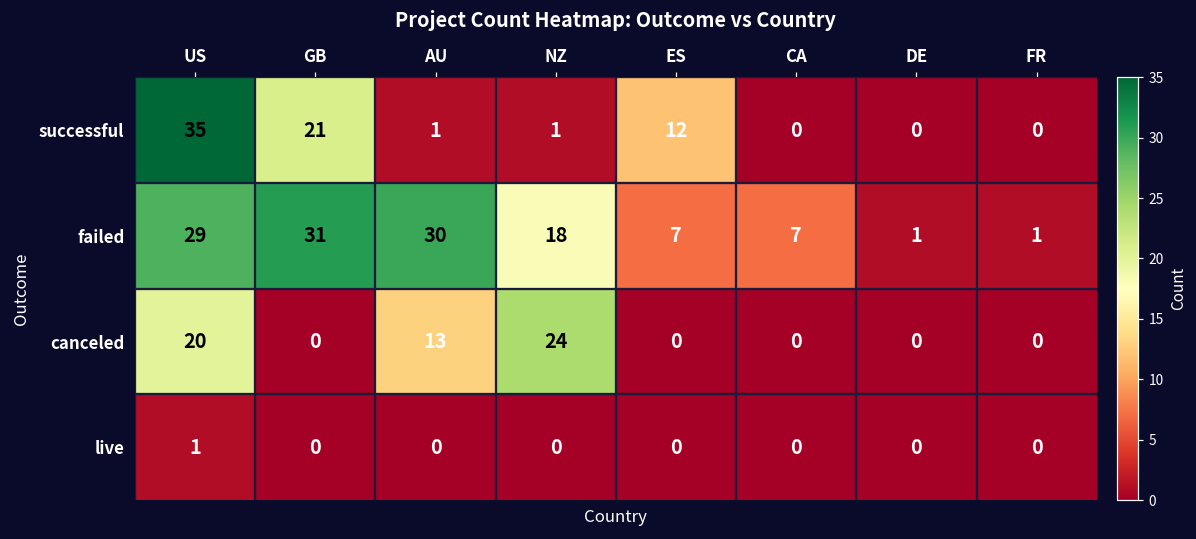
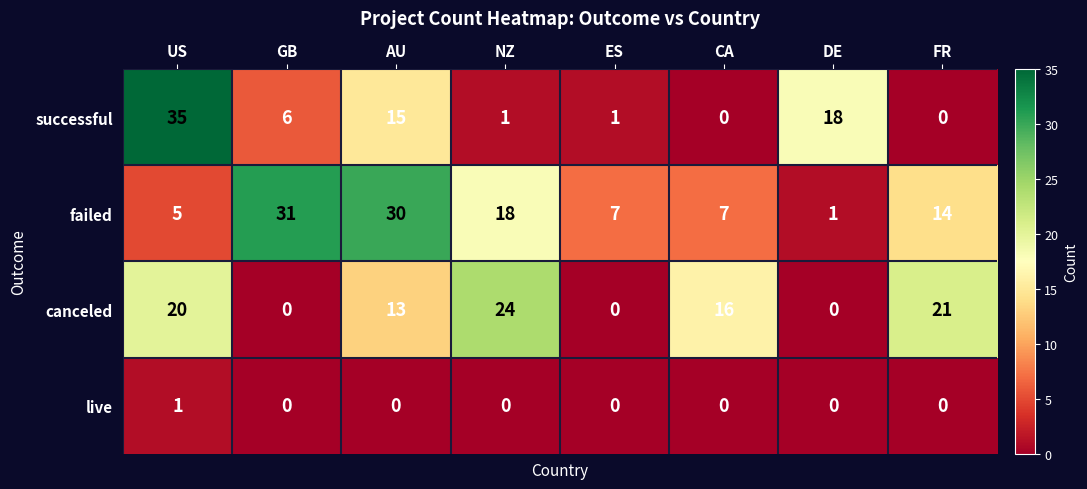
  {
    "successful": {
      "US": 35,
-     "GB": 21,
-     "AU": 1,
+     "GB": 6,
+     "AU": 15,
      "NZ": 1,
-     "ES": 12,
+     "ES": 1,
      "CA": 0,
-     "DE": 0,
+     "DE": 18,
      "FR": 0
    },
    "failed": {
-     "US": 29,
+     "US": 5,
      "GB": 31,
      "AU": 30,
      "NZ": 18,
      "ES": 7,
      "CA": 7,
      "DE": 1,
-     "FR": 1
+     "FR": 14
    },
    "canceled": {
      "US": 20,
      "GB": 0,
      "AU": 13,
      "NZ": 24,
      "ES": 0,
-     "CA": 0,
+     "CA": 16,
      "DE": 0,
-     "FR": 0
+     "FR": 21
    },
    "live": {
      "US": 1,
      "GB": 0,
      "AU": 0,
      "NZ": 0,
      "ES": 0,
      "CA": 0,
      "DE": 0,
      "FR": 0
    }
  }
